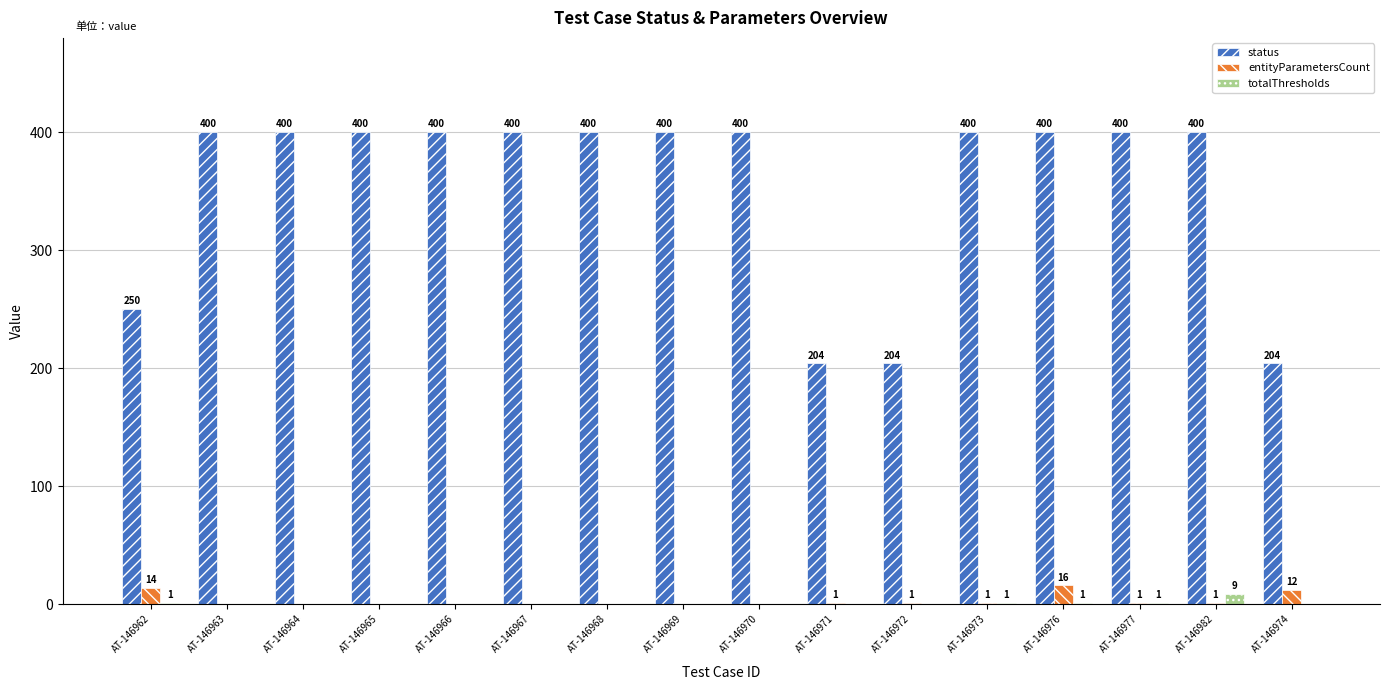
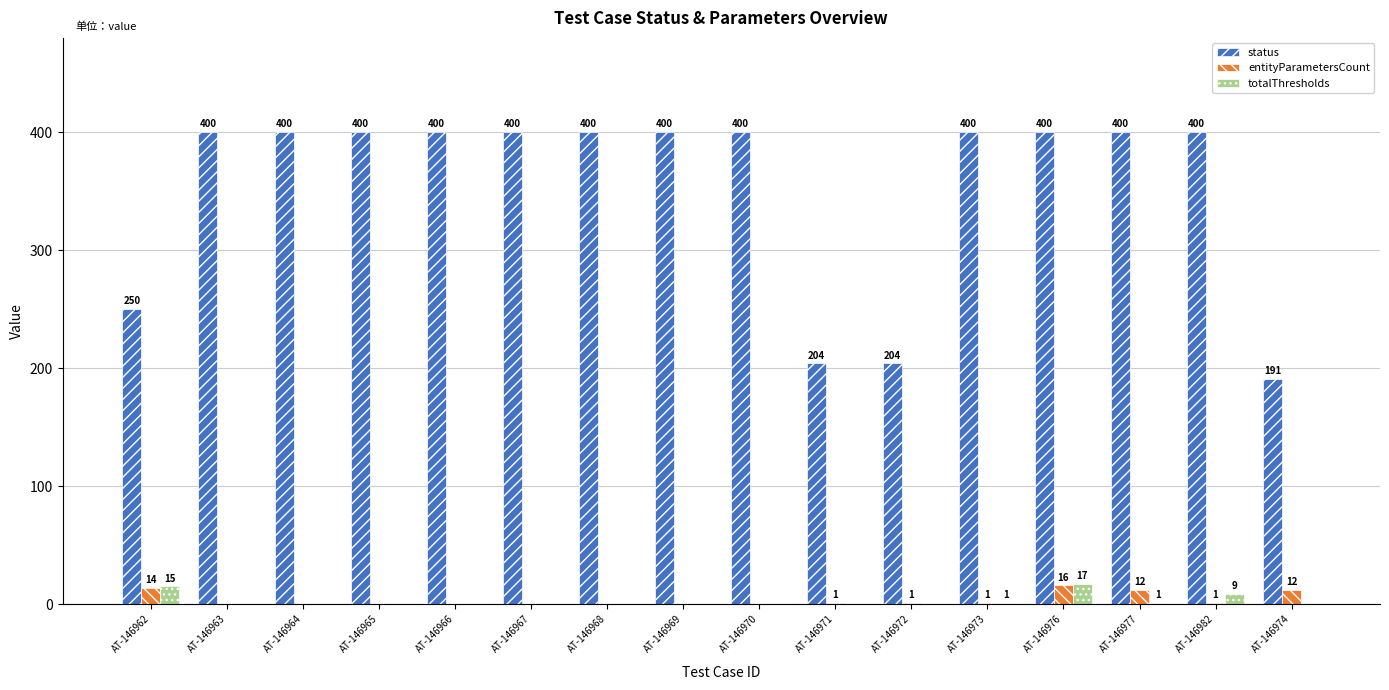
  {
    "status": {
      "AT-146962": 250,
      "AT-146963": 400,
      "AT-146964": 400,
      "AT-146965": 400,
      "AT-146966": 400,
      "AT-146967": 400,
      "AT-146968": 400,
      "AT-146969": 400,
      "AT-146970": 400,
      "AT-146971": 204,
      "AT-146972": 204,
      "AT-146973": 400,
      "AT-146976": 400,
      "AT-146977": 400,
      "AT-146982": 400,
-     "AT-146974": 204
+     "AT-146974": 191
    },
    "entityParametersCount": {
      "AT-146962": 14,
      "AT-146971": 1,
      "AT-146972": 1,
      "AT-146973": 1,
      "AT-146976": 16,
-     "AT-146977": 1,
+     "AT-146977": 12,
      "AT-146982": 1,
      "AT-146974": 12
    },
    "totalThresholds": {
-     "AT-146962": 1,
+     "AT-146962": 15,
      "AT-146973": 1,
-     "AT-146976": 1,
+     "AT-146976": 17,
      "AT-146977": 1,
      "AT-146982": 9
    }
  }
